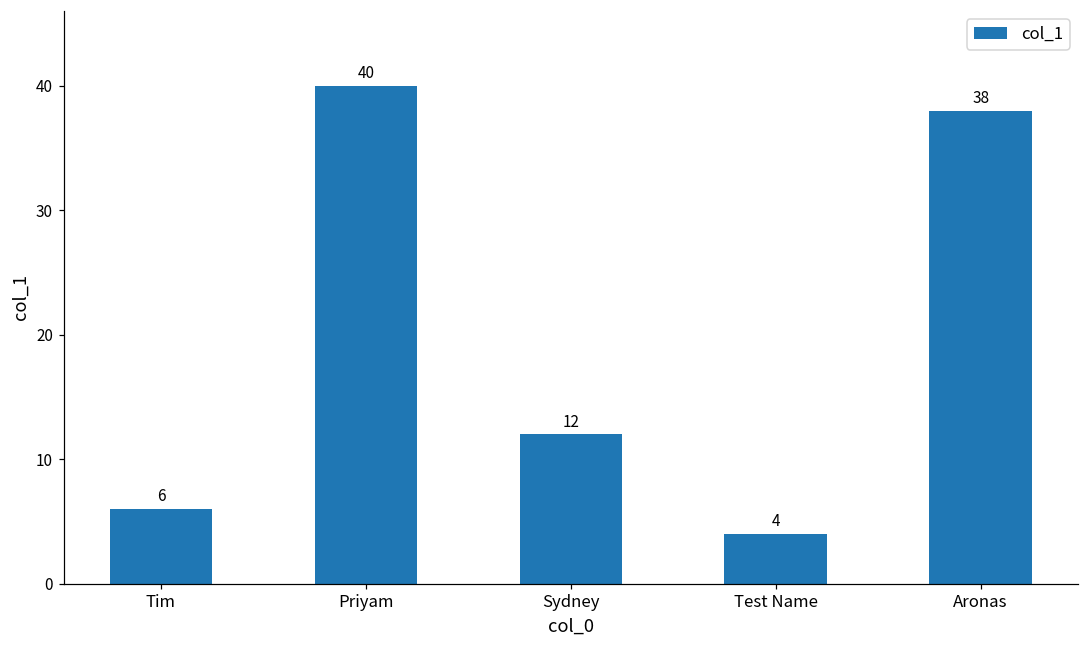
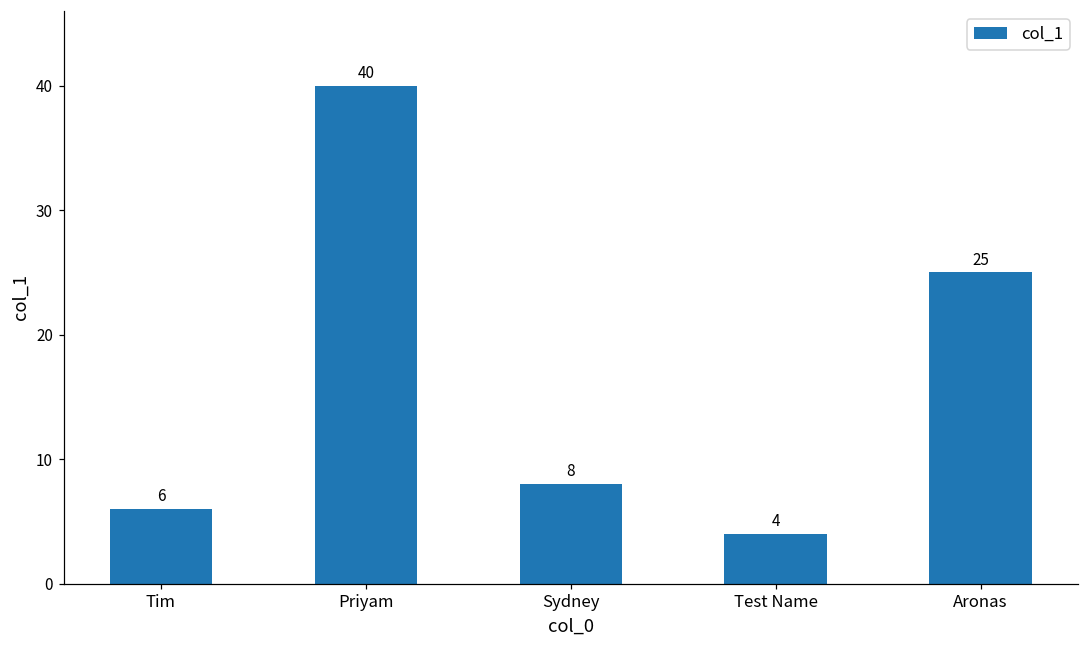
  {
    "Tim": 6,
    "Priyam": 40,
-   "Sydney": 12,
+   "Sydney": 8,
    "Test Name": 4,
-   "Aronas": 38
+   "Aronas": 25
  }
